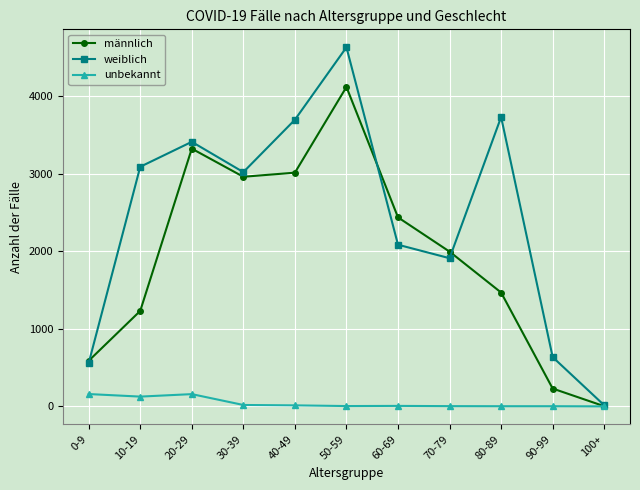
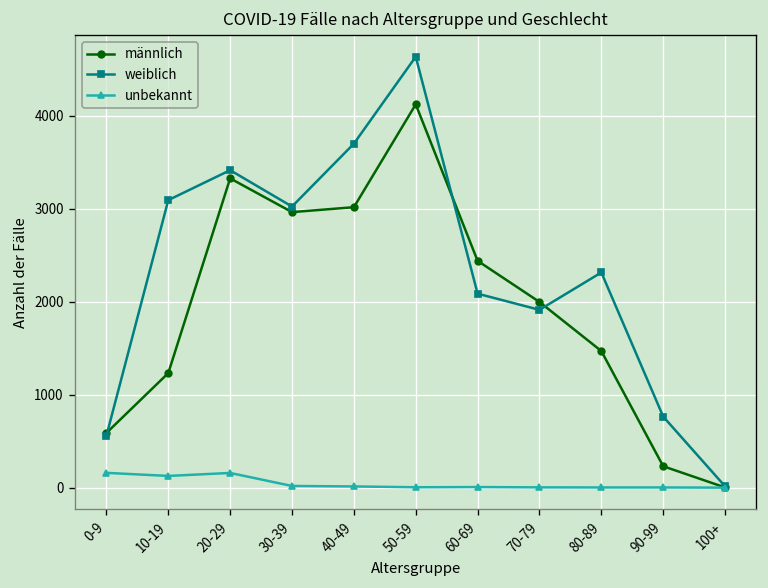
  {
    "männlich": {
      "10-19": 1200,
      "20-29": 3300,
      "30-39": 3000,
      "40-49": 3000,
      "50-59": 4100,
      "60-69": 2400,
      "70-79": 2000,
      "80-89": 1500,
      "90-99": 200
    },
    "weiblich": {
      "10-19": 3100,
      "20-29": 3400,
      "30-39": 3000,
      "40-49": 3700,
      "50-59": 4600,
      "60-69": 2100,
      "70-79": 1900,
-     "80-89": 3700,
-     "90-99": 600
+     "80-89": 2300,
+     "90-99": 800
    },
    "unbekannt": {
      "0-9": 200,
      "10-19": 100,
      "20-29": 200,
      "30-39": 0,
      "40-49": 0,
      "50-59": 0,
      "60-69": 0,
      "70-79": 0,
      "80-89": 0,
      "90-99": 0
    }
  }
